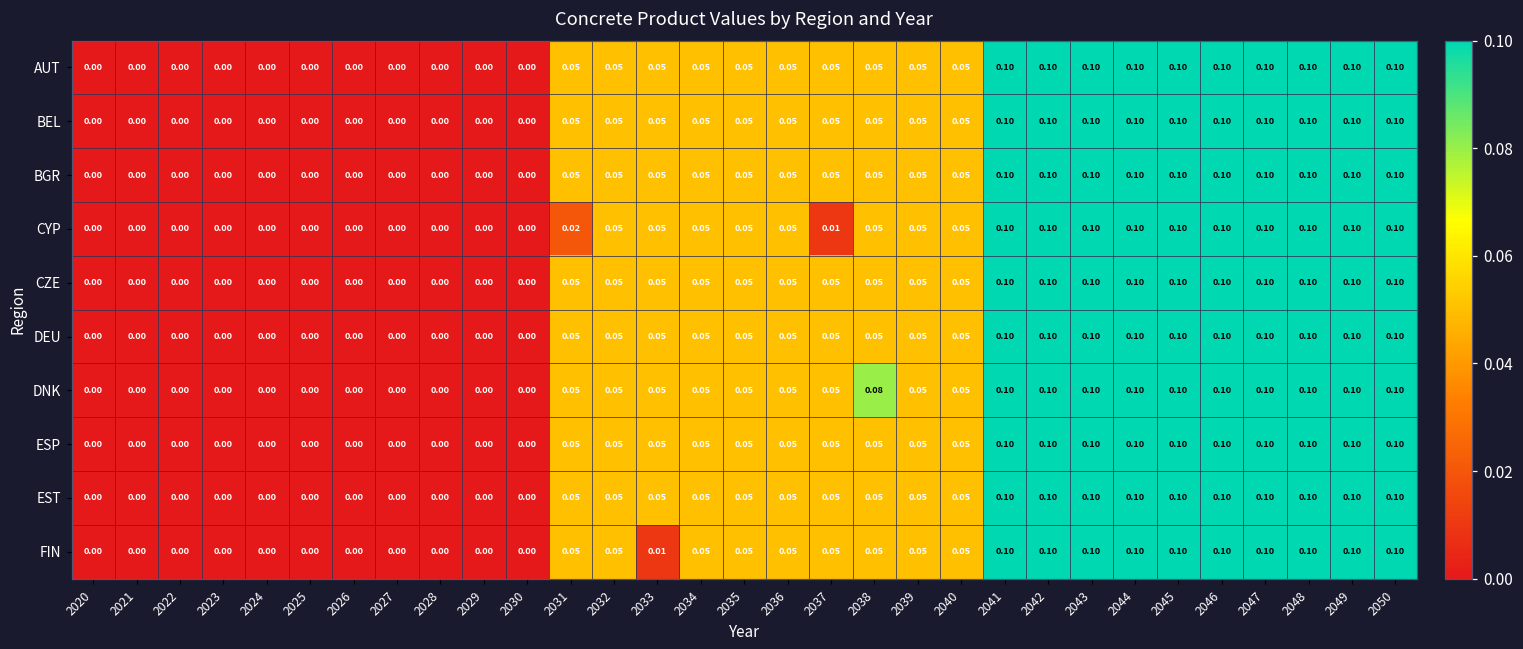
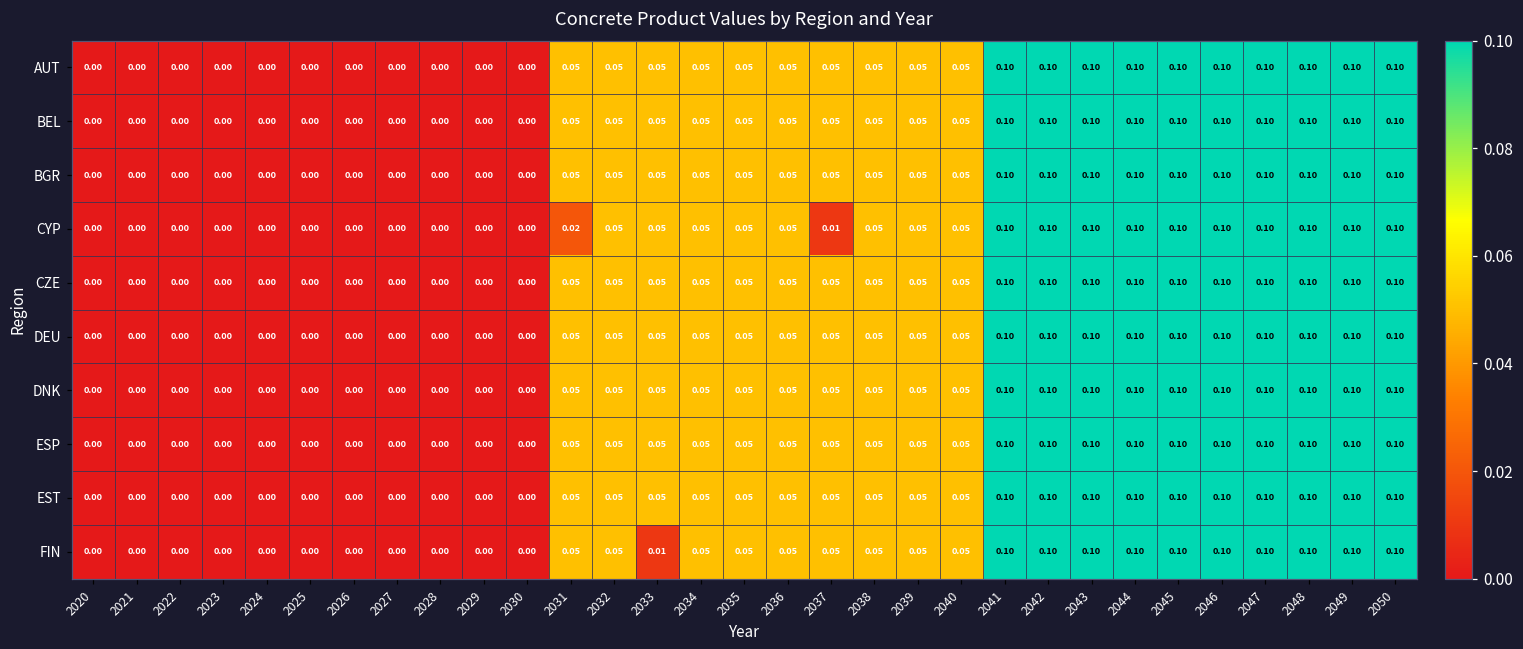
  {
    "DNK": {
      "2020": 0.00,
      "2021": 0.00,
      "2022": 0.00,
      "2023": 0.00,
      "2024": 0.00,
      "2025": 0.00,
      "2026": 0.00,
      "2027": 0.00,
      "2028": 0.00,
      "2029": 0.00,
      "2030": 0.00,
      "2031": 0.05,
      "2032": 0.05,
      "2033": 0.05,
      "2034": 0.05,
      "2035": 0.05,
      "2036": 0.05,
      "2037": 0.05,
-     "2038": 0.08,
+     "2038": 0.05,
      "2039": 0.05,
      "2040": 0.05,
      "2041": 0.10,
      "2042": 0.10,
      "2043": 0.10,
      "2044": 0.10,
      "2045": 0.10,
      "2046": 0.10,
      "2047": 0.10,
      "2048": 0.10,
      "2049": 0.10,
      "2050": 0.10
    }
  }
